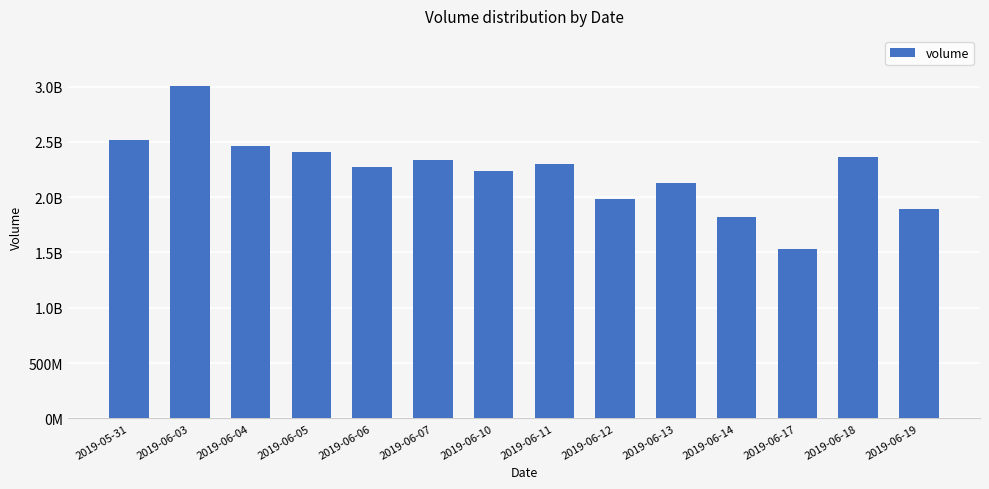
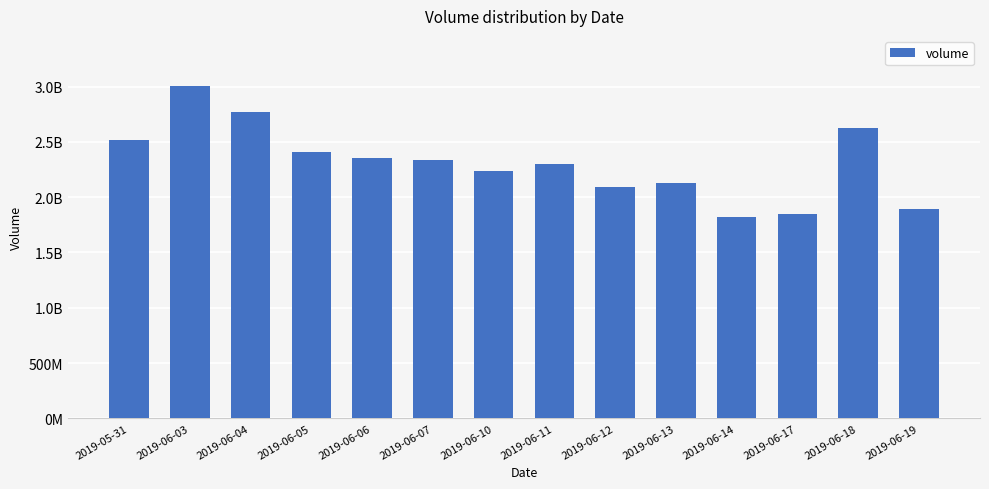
  {
    "2019-05-31": 2520000000,
    "2019-06-03": 3010000000,
-   "2019-06-04": 2460000000,
+   "2019-06-04": 2770000000,
    "2019-06-05": 2410000000,
-   "2019-06-06": 2270000000,
+   "2019-06-06": 2360000000,
    "2019-06-07": 2340000000,
    "2019-06-10": 2230000000,
    "2019-06-11": 2300000000,
-   "2019-06-12": 1990000000,
+   "2019-06-12": 2090000000,
    "2019-06-13": 2130000000,
    "2019-06-14": 1820000000,
-   "2019-06-17": 1530000000,
-   "2019-06-18": 2360000000,
+   "2019-06-17": 1850000000,
+   "2019-06-18": 2620000000,
    "2019-06-19": 1890000000
  }
